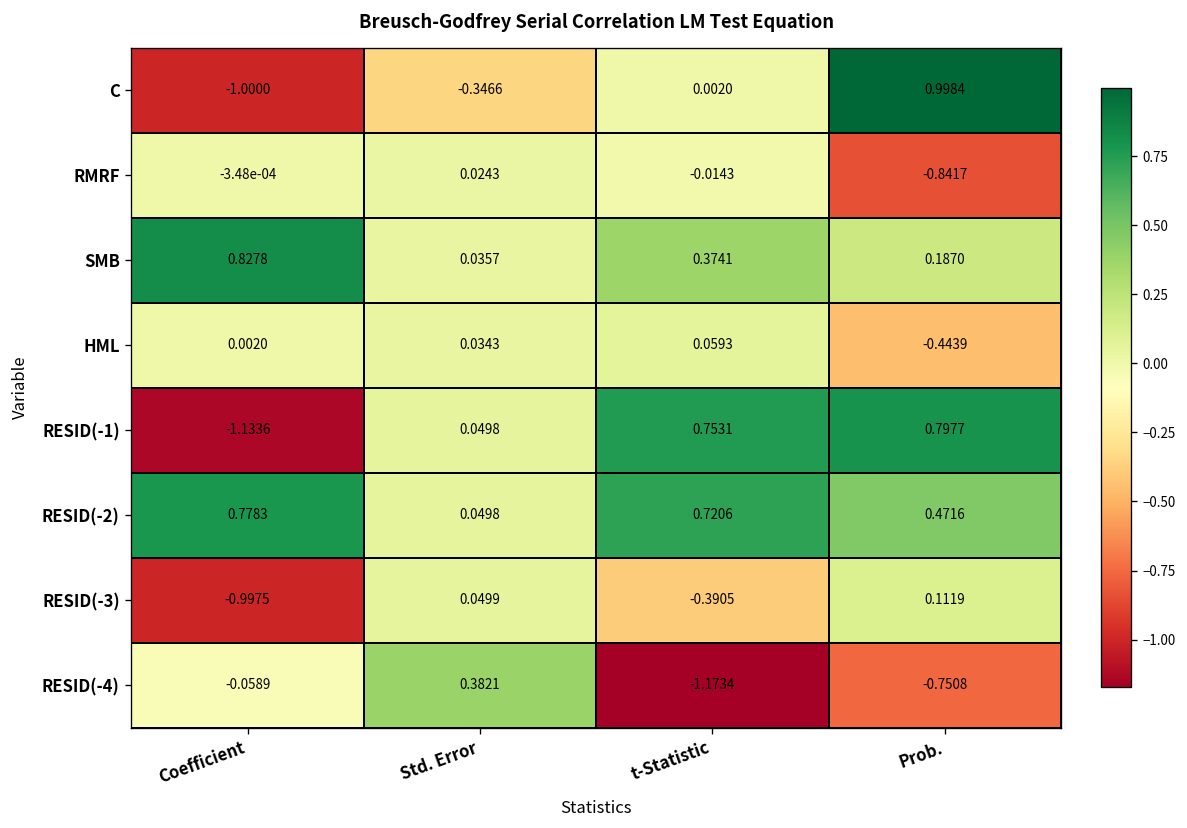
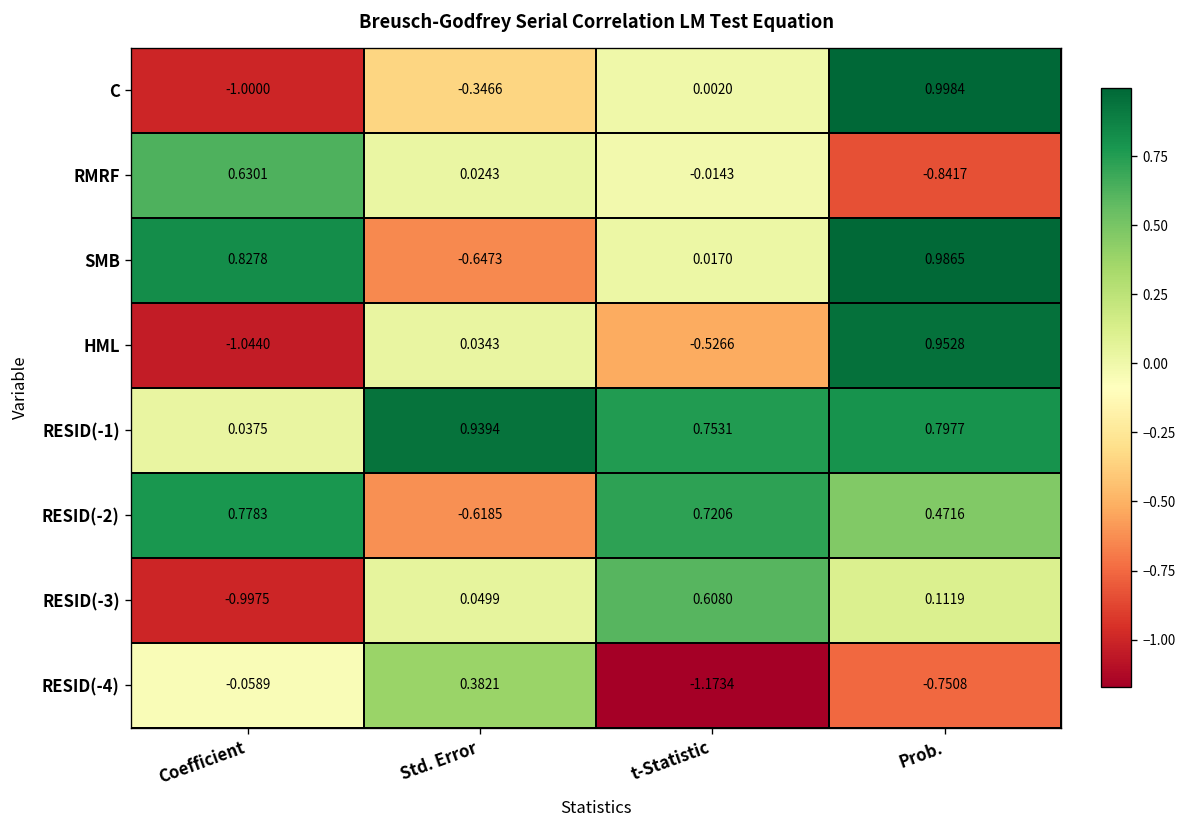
  {
    "C": {
      "Coefficient": "-1.0000",
      "Std. Error": "-0.3466",
      "t-Statistic": "0.0020",
      "Prob.": "0.9984"
    },
    "RMRF": {
-     "Coefficient": "-3.48e-04",
+     "Coefficient": "0.6301",
      "Std. Error": "0.0243",
      "t-Statistic": "-0.0143",
      "Prob.": "-0.8417"
    },
    "SMB": {
      "Coefficient": "0.8278",
-     "Std. Error": "0.0357",
-     "t-Statistic": "0.3741",
-     "Prob.": "0.1870"
+     "Std. Error": "-0.6473",
+     "t-Statistic": "0.0170",
+     "Prob.": "0.9865"
    },
    "HML": {
-     "Coefficient": "0.0020",
+     "Coefficient": "-1.0440",
      "Std. Error": "0.0343",
-     "t-Statistic": "0.0593",
-     "Prob.": "-0.4439"
+     "t-Statistic": "-0.5266",
+     "Prob.": "0.9528"
    },
    "RESID(-1)": {
-     "Coefficient": "-1.1336",
-     "Std. Error": "0.0498",
+     "Coefficient": "0.0375",
+     "Std. Error": "0.9394",
      "t-Statistic": "0.7531",
      "Prob.": "0.7977"
    },
    "RESID(-2)": {
      "Coefficient": "0.7783",
-     "Std. Error": "0.0498",
+     "Std. Error": "-0.6185",
      "t-Statistic": "0.7206",
      "Prob.": "0.4716"
    },
    "RESID(-3)": {
      "Coefficient": "-0.9975",
      "Std. Error": "0.0499",
-     "t-Statistic": "-0.3905",
+     "t-Statistic": "0.6080",
      "Prob.": "0.1119"
    },
    "RESID(-4)": {
      "Coefficient": "-0.0589",
      "Std. Error": "0.3821",
      "t-Statistic": "-1.1734",
      "Prob.": "-0.7508"
    }
  }
